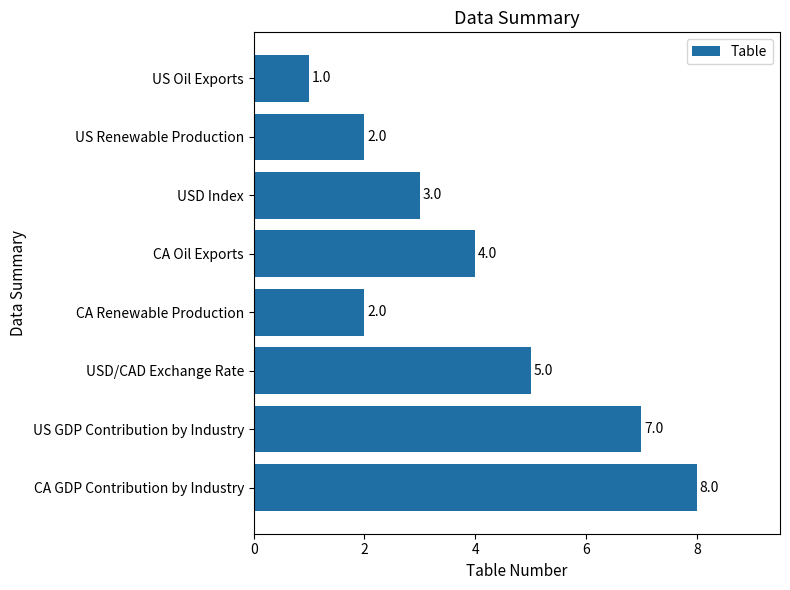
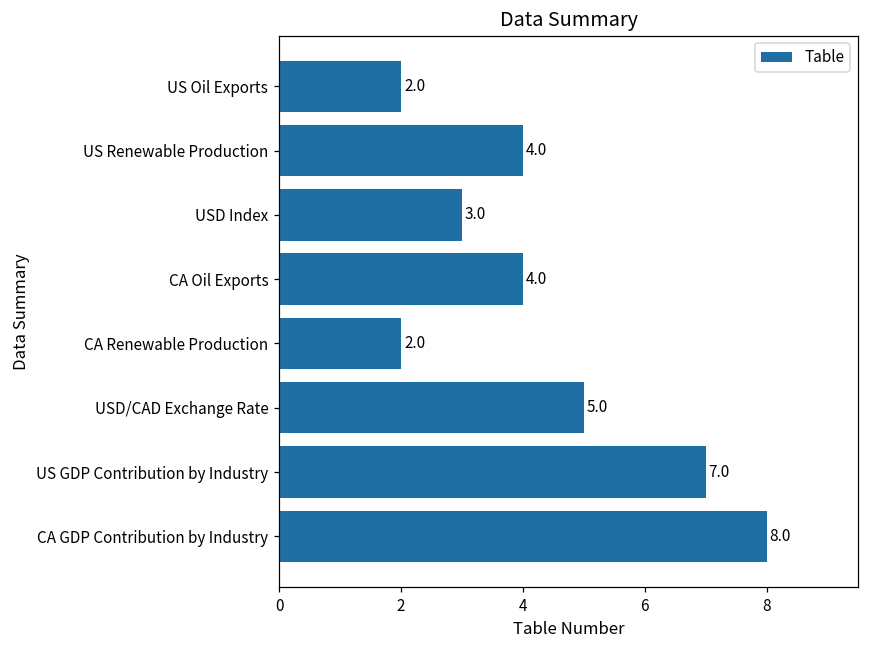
  {
-   "US Oil Exports": 1.0,
-   "US Renewable Production": 2.0,
+   "US Oil Exports": 2.0,
+   "US Renewable Production": 4.0,
    "USD Index": 3.0,
    "CA Oil Exports": 4.0,
    "CA Renewable Production": 2.0,
    "USD/CAD Exchange Rate": 5.0,
    "US GDP Contribution by Industry": 7.0,
    "CA GDP Contribution by Industry": 8.0
  }
